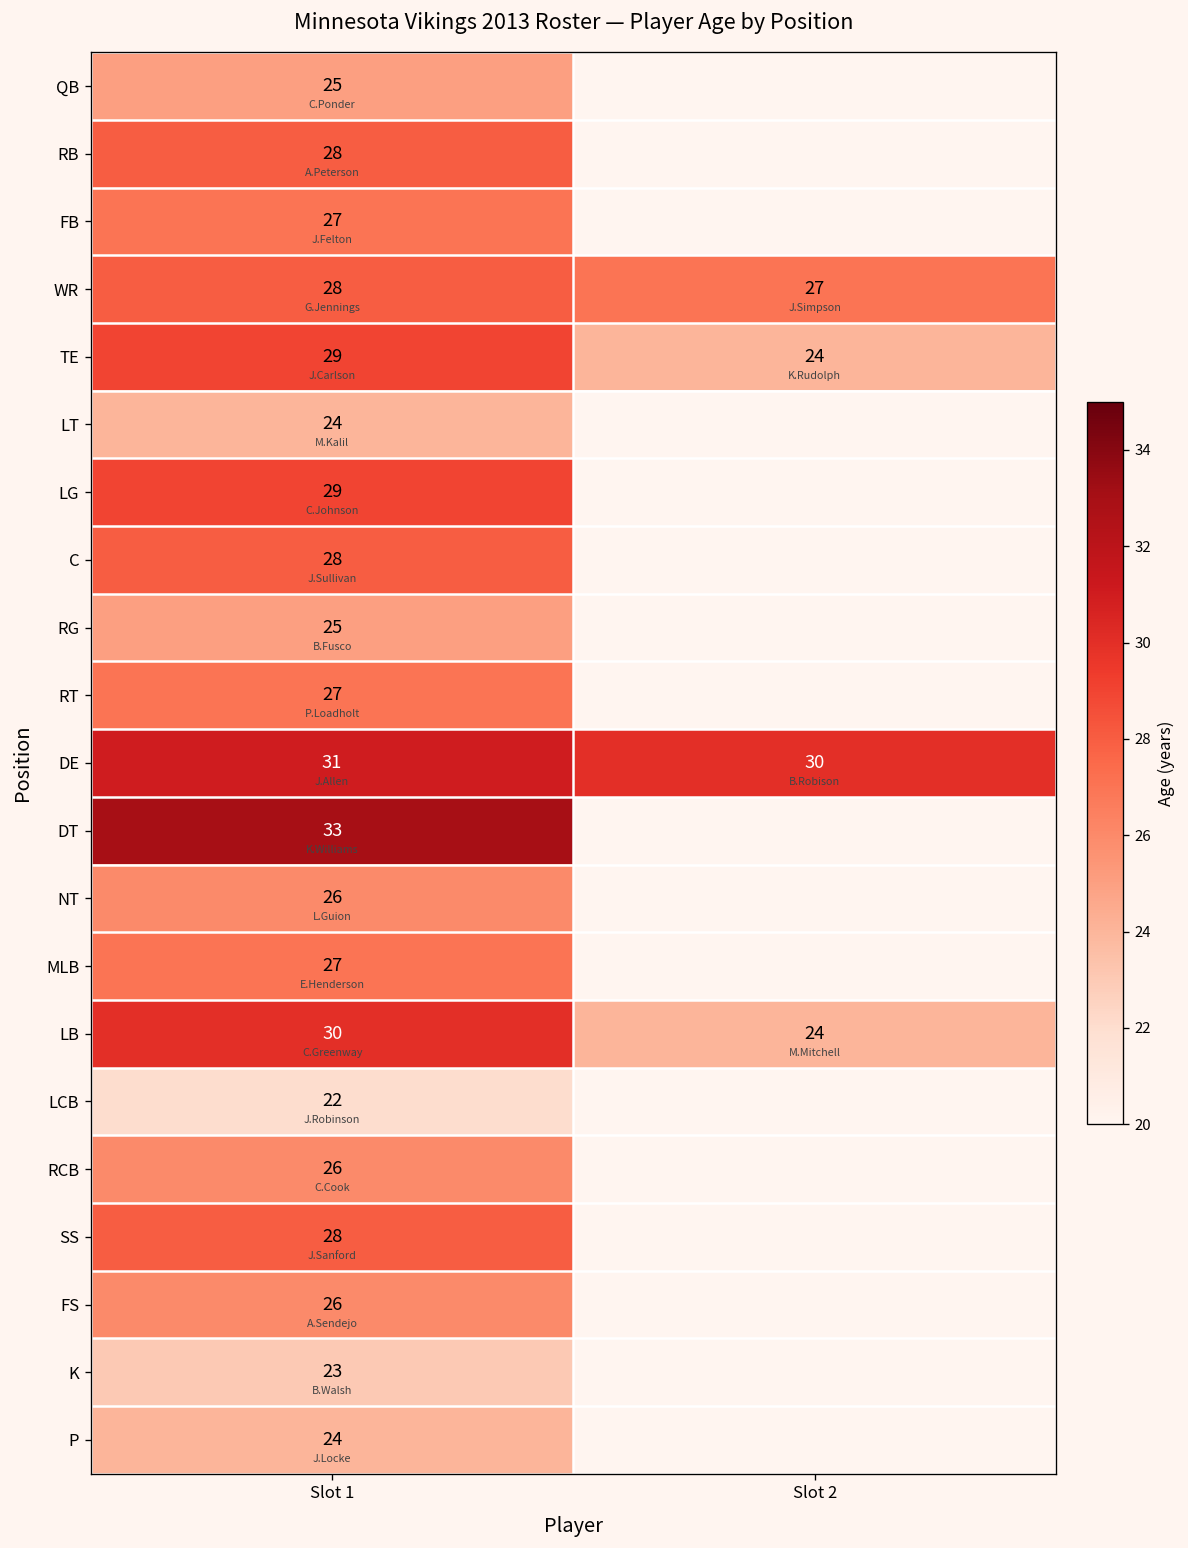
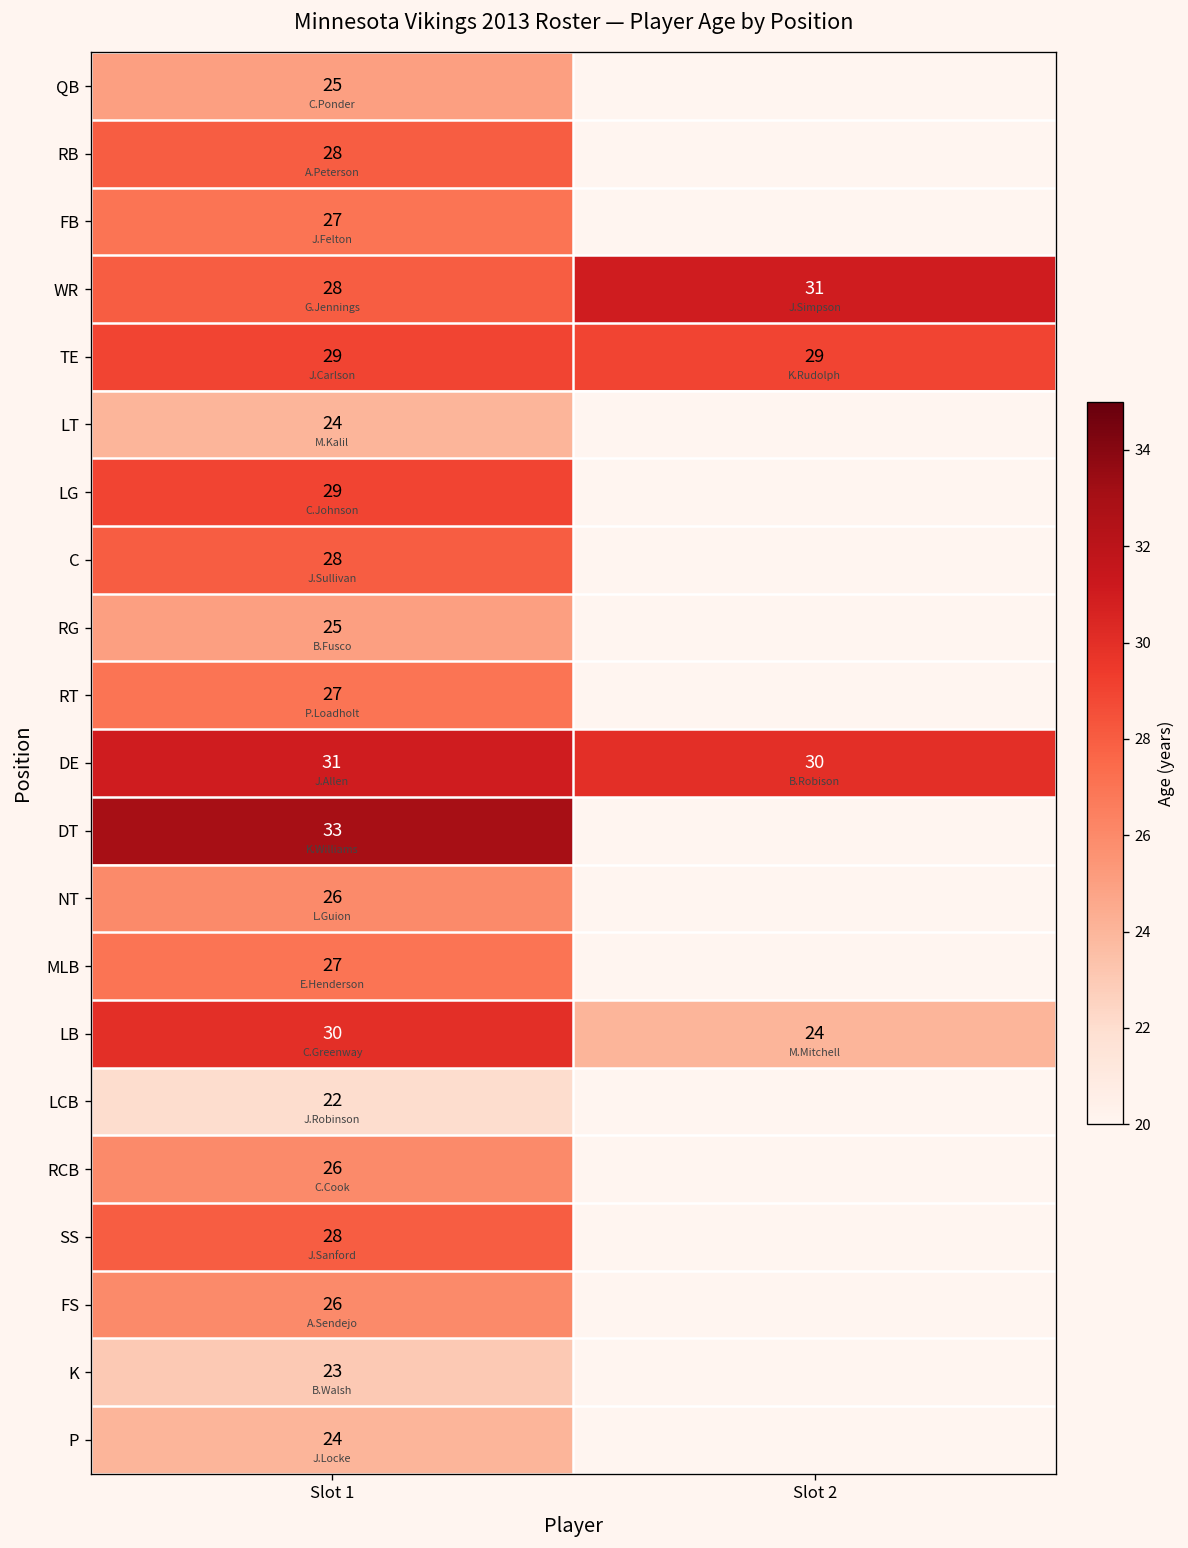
  {
    "WR": {
-     "Slot 2": 27
+     "Slot 2": 31
    },
    "TE": {
-     "Slot 2": 24
+     "Slot 2": 29
    }
  }
